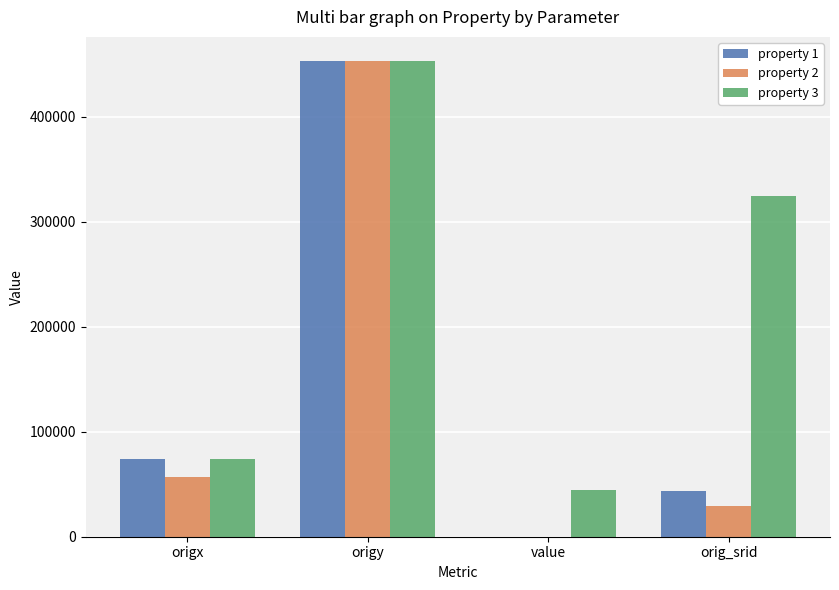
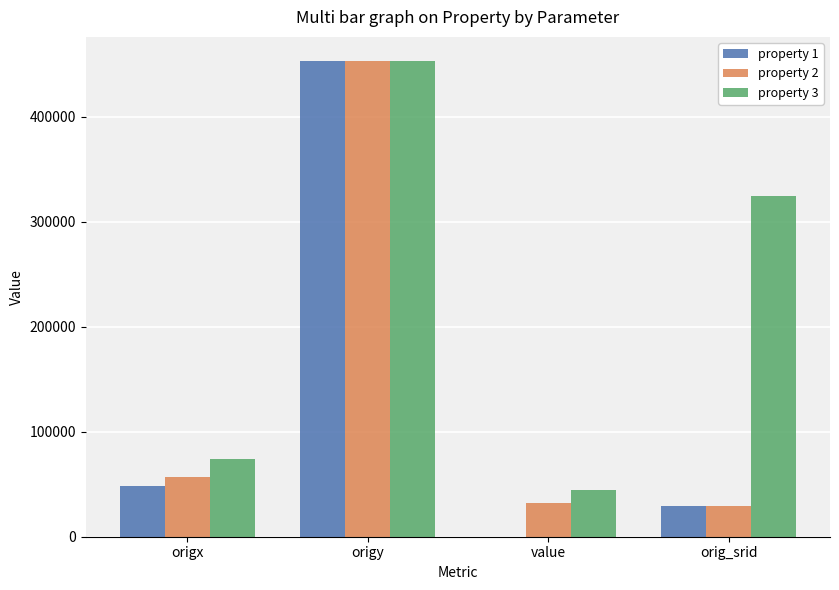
  {
    "property 1": {
-     "origx": 74000,
+     "origx": 49000,
      "origy": 454000,
-     "orig_srid": 43000
+     "orig_srid": 29000
    },
    "property 2": {
      "origx": 57000,
      "origy": 454000,
-     "value": 0,
+     "value": 32000,
      "orig_srid": 29000
    },
    "property 3": {
      "origx": 74000,
      "origy": 454000,
      "value": 45000,
      "orig_srid": 325000
    }
  }
